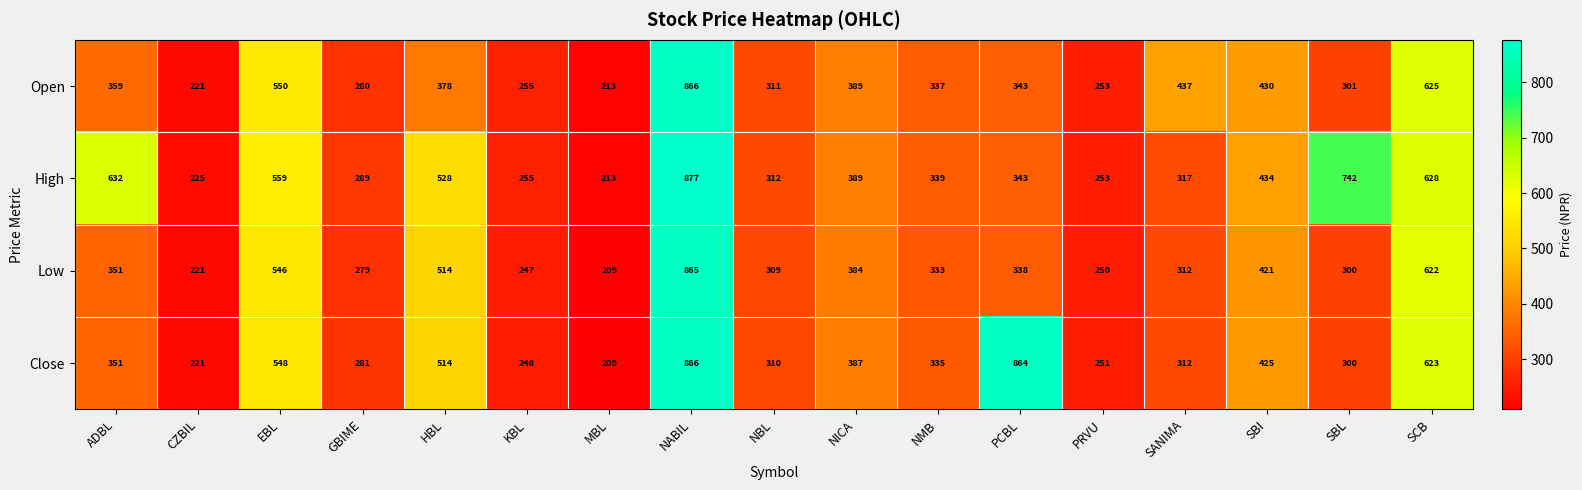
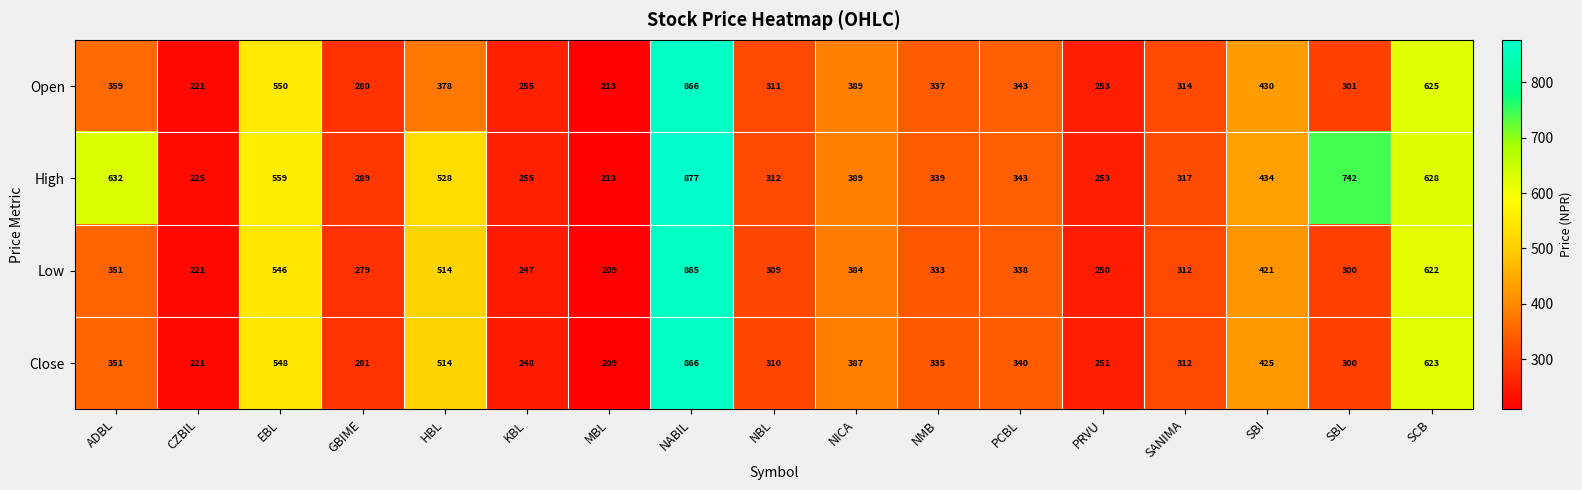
  {
    "Open": {
      "ADBL": 359,
      "CZBIL": 221,
      "EBL": 550,
      "GBIME": 280,
      "HBL": 378,
      "KBL": 255,
      "MBL": 213,
      "NABIL": 866,
      "NBL": 311,
      "NICA": 389,
      "NMB": 337,
      "PCBL": 343,
      "PRVU": 253,
-     "SANIMA": 437,
+     "SANIMA": 314,
      "SBI": 430,
      "SBL": 301,
      "SCB": 625
    },
    "High": {
      "ADBL": 632,
      "CZBIL": 225,
      "EBL": 559,
      "GBIME": 289,
      "HBL": 528,
      "KBL": 255,
      "MBL": 213,
      "NABIL": 877,
      "NBL": 312,
      "NICA": 389,
      "NMB": 339,
      "PCBL": 343,
      "PRVU": 253,
      "SANIMA": 317,
      "SBI": 434,
      "SBL": 742,
      "SCB": 628
    },
    "Low": {
      "ADBL": 351,
      "CZBIL": 221,
      "EBL": 546,
      "GBIME": 279,
      "HBL": 514,
      "KBL": 247,
      "MBL": 209,
      "NABIL": 865,
      "NBL": 309,
      "NICA": 384,
      "NMB": 333,
      "PCBL": 338,
      "PRVU": 250,
      "SANIMA": 312,
      "SBI": 421,
      "SBL": 300,
      "SCB": 622
    },
    "Close": {
      "ADBL": 351,
      "CZBIL": 221,
      "EBL": 548,
      "GBIME": 281,
      "HBL": 514,
      "KBL": 248,
      "MBL": 209,
      "NABIL": 866,
      "NBL": 310,
      "NICA": 387,
      "NMB": 335,
-     "PCBL": 864,
+     "PCBL": 340,
      "PRVU": 251,
      "SANIMA": 312,
      "SBI": 425,
      "SBL": 300,
      "SCB": 623
    }
  }
